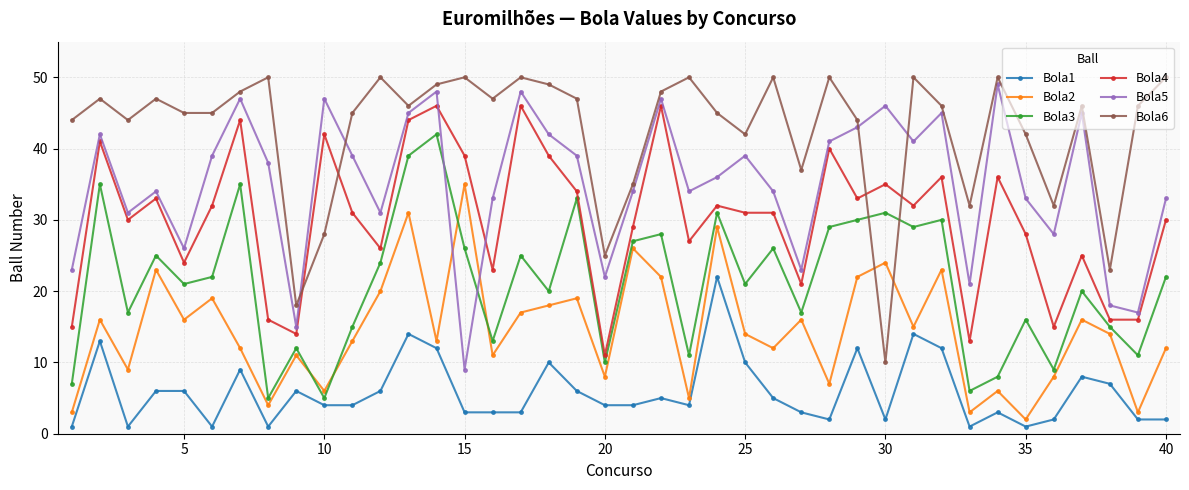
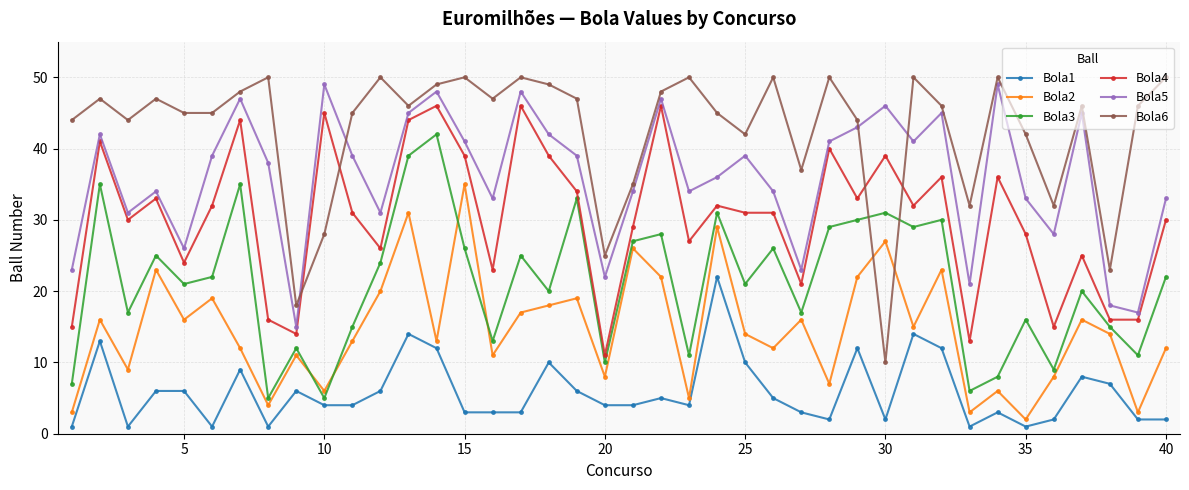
  {
    "Bola1": {
      "5": 6,
      "10": 4,
      "15": 3,
      "20": 4,
      "25": 10,
      "30": 2,
      "35": 1,
      "40": 2
    },
    "Bola2": {
      "5": 16,
      "10": 6,
      "15": 35,
      "20": 8,
      "25": 14,
-     "30": 24,
+     "30": 27,
      "35": 2,
      "40": 12
    },
    "Bola3": {
      "5": 21,
      "10": 5,
      "15": 26,
      "20": 10,
      "25": 21,
      "30": 31,
      "35": 16,
      "40": 22
    },
    "Bola4": {
      "5": 24,
-     "10": 42,
+     "10": 45,
      "15": 39,
      "20": 11,
      "25": 31,
-     "30": 35,
+     "30": 39,
      "35": 28,
      "40": 30
    },
    "Bola5": {
      "5": 26,
-     "10": 47,
-     "15": 9,
+     "10": 49,
+     "15": 41,
      "20": 22,
      "25": 39,
      "30": 46,
      "35": 33,
      "40": 33
    },
    "Bola6": {
      "5": 45,
      "10": 28,
      "15": 50,
      "20": 25,
      "25": 42,
      "30": 10,
      "35": 42
    }
  }
